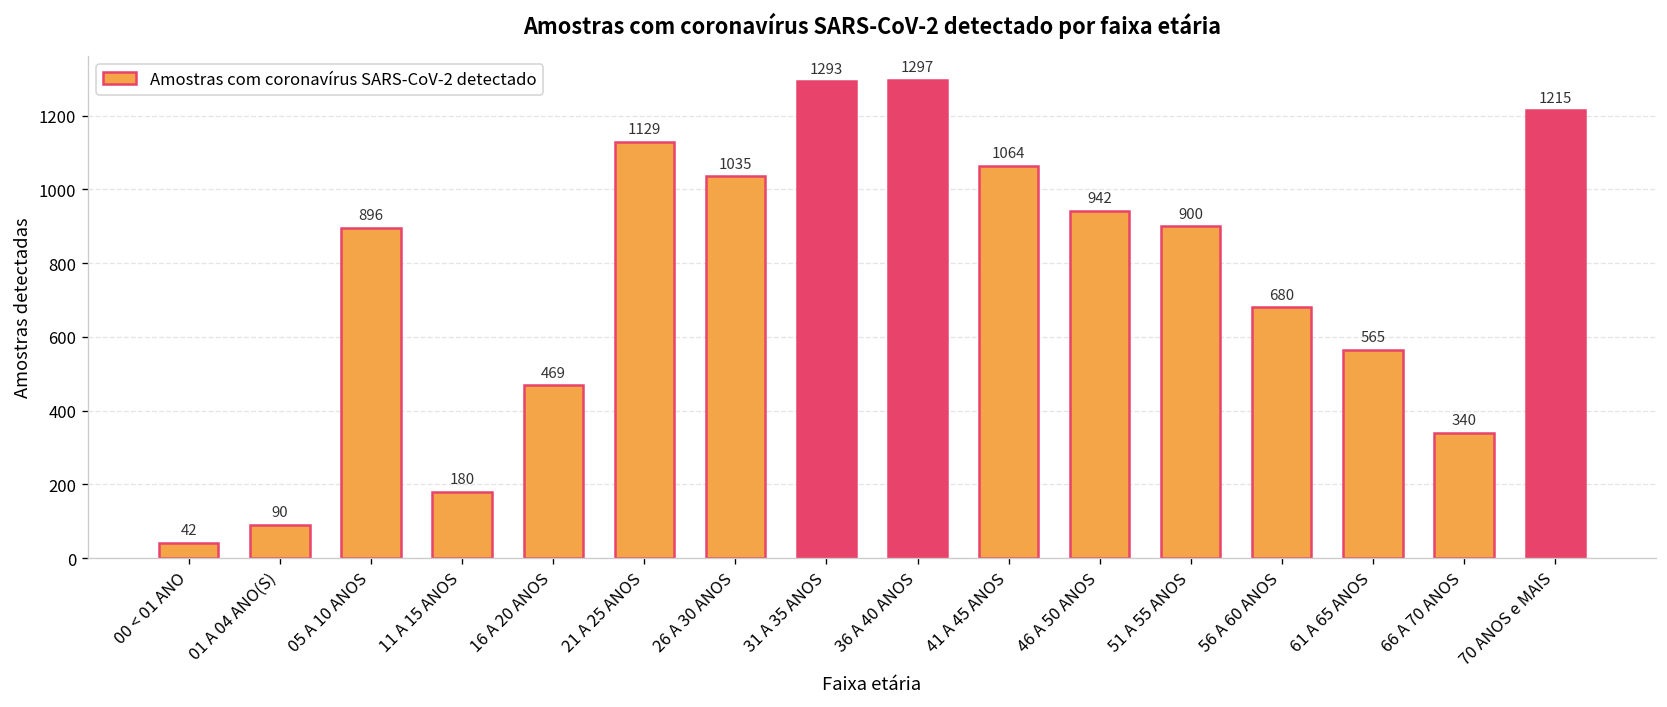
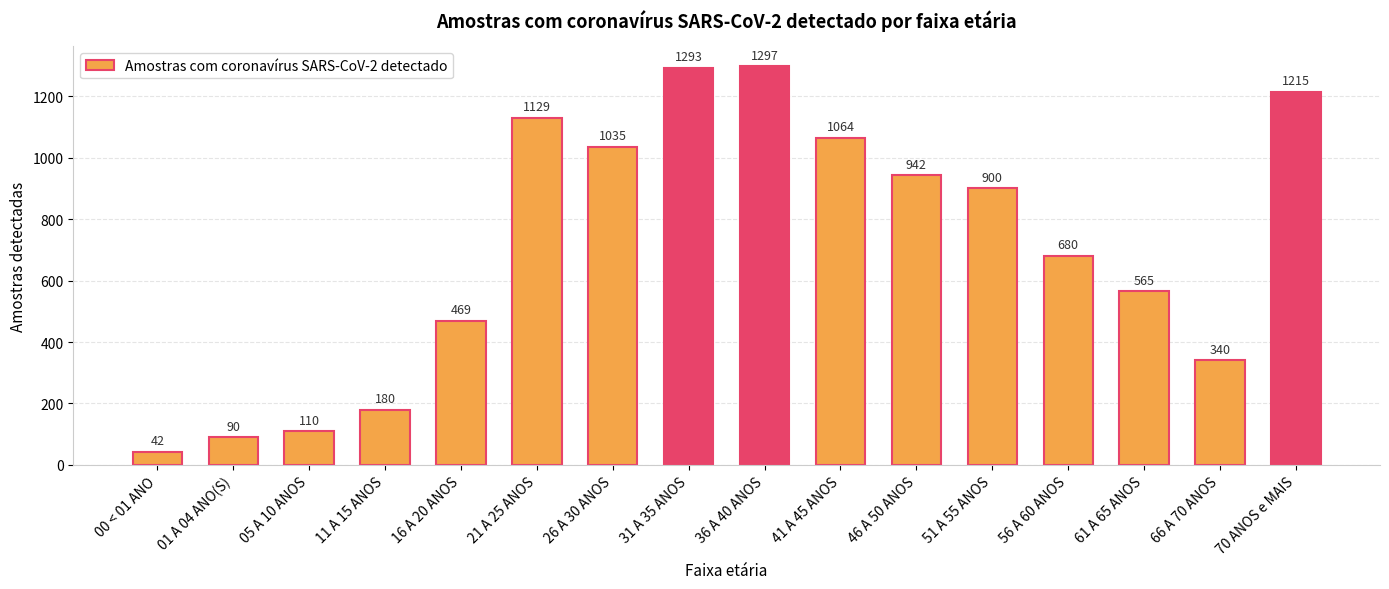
  {
    "00 < 01 ANO": 42,
    "01 A 04 ANO(S)": 90,
-   "05 A 10 ANOS": 896,
+   "05 A 10 ANOS": 110,
    "11 A 15 ANOS": 180,
    "16 A 20 ANOS": 469,
    "21 A 25 ANOS": 1129,
    "26 A 30 ANOS": 1035,
    "31 A 35 ANOS": 1293,
    "36 A 40 ANOS": 1297,
    "41 A 45 ANOS": 1064,
    "46 A 50 ANOS": 942,
    "51 A 55 ANOS": 900,
    "56 A 60 ANOS": 680,
    "61 A 65 ANOS": 565,
    "66 A 70 ANOS": 340,
    "70 ANOS e MAIS": 1215
  }
